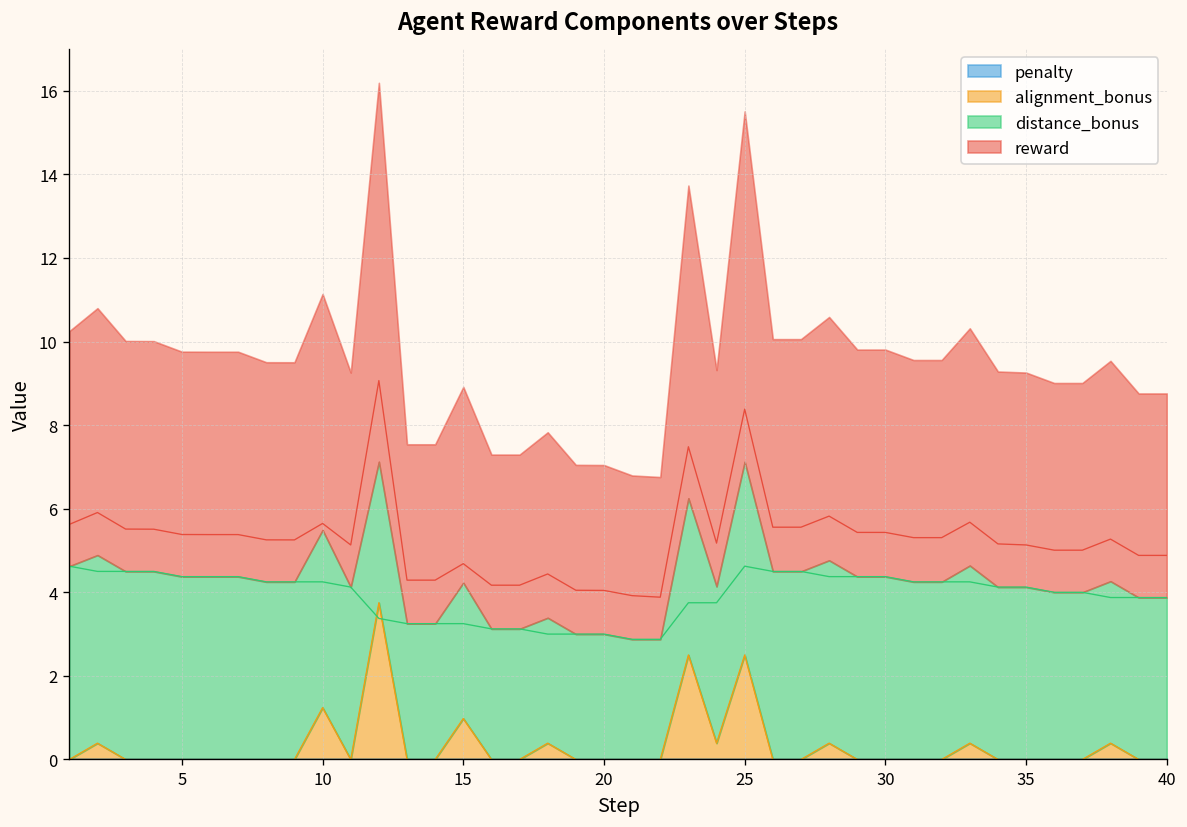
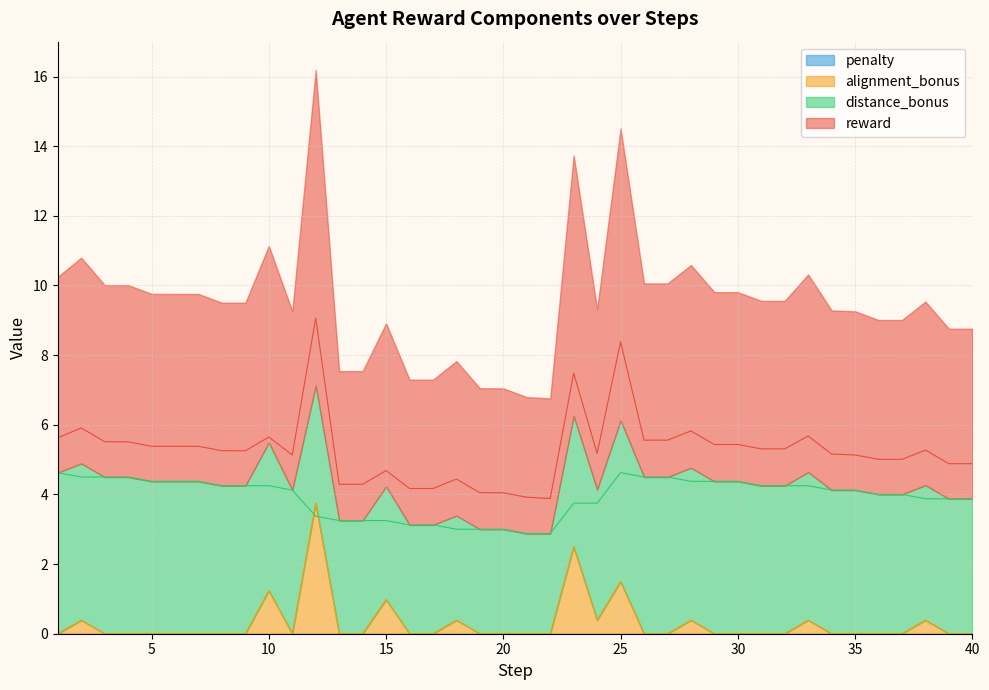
  {
    "penalty": {
      "10": 0.0,
      "15": 0.0,
      "25": 0.0
    },
    "alignment_bonus": {
      "10": 1.2,
      "15": 1.0,
-     "25": 2.5
+     "25": 1.5
    }
  }
